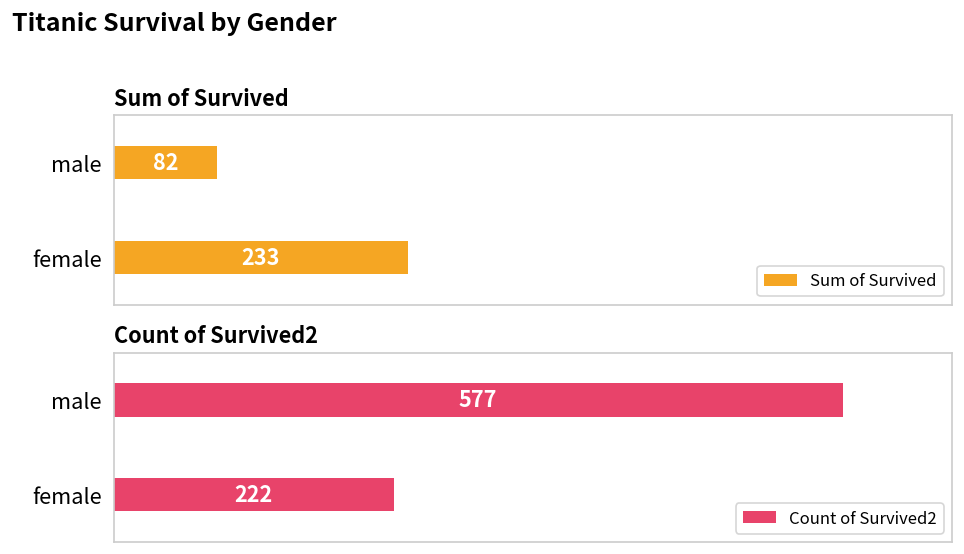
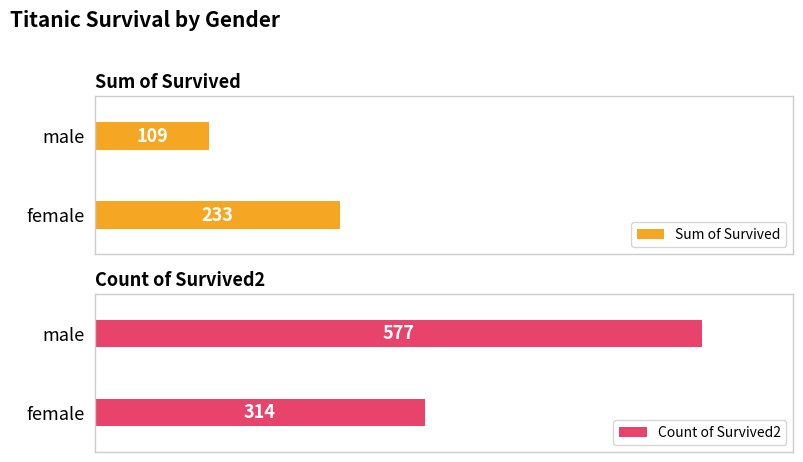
  {
    "Sum of Survived": {
-     "male": 82,
+     "male": 109,
      "female": 233
    },
    "Count of Survived2": {
      "male": 577,
-     "female": 222
+     "female": 314
    }
  }
